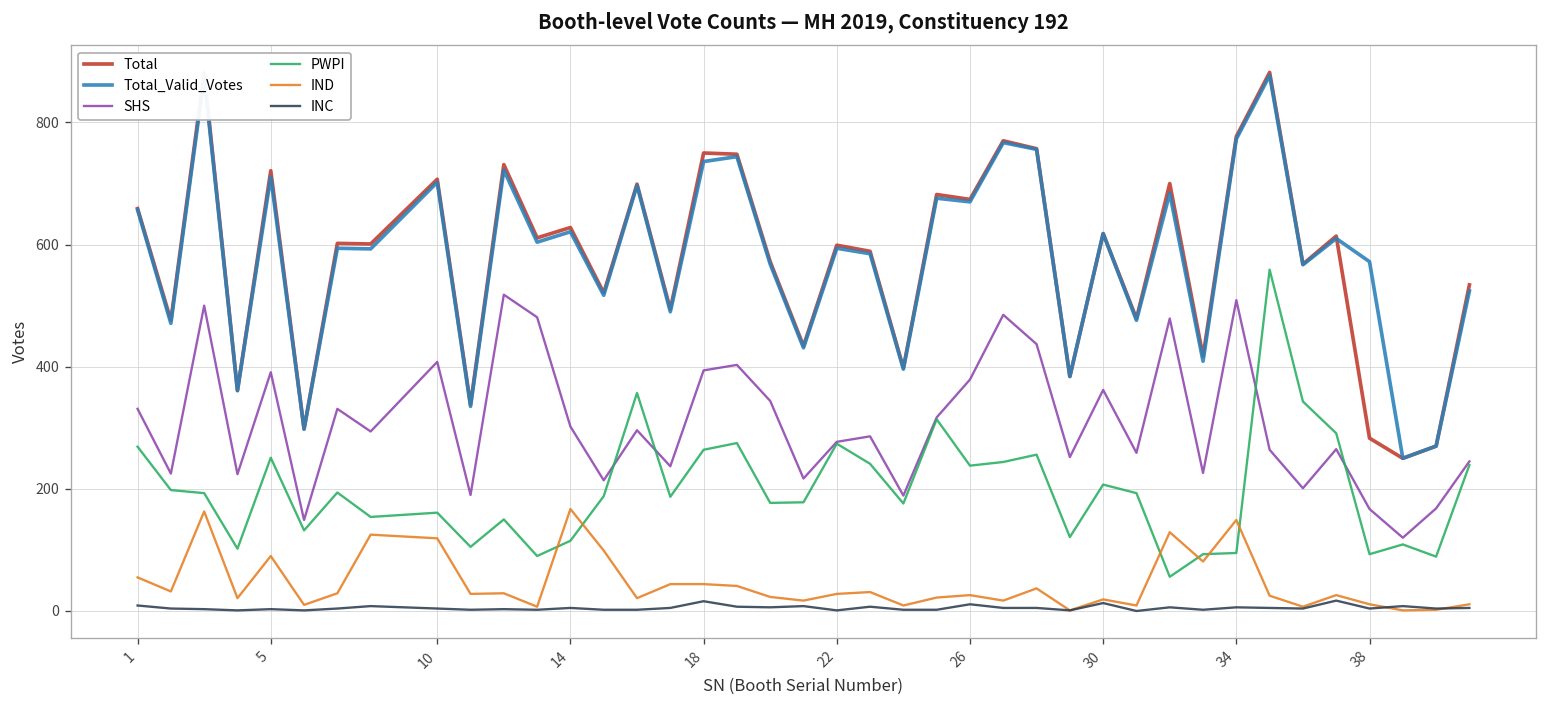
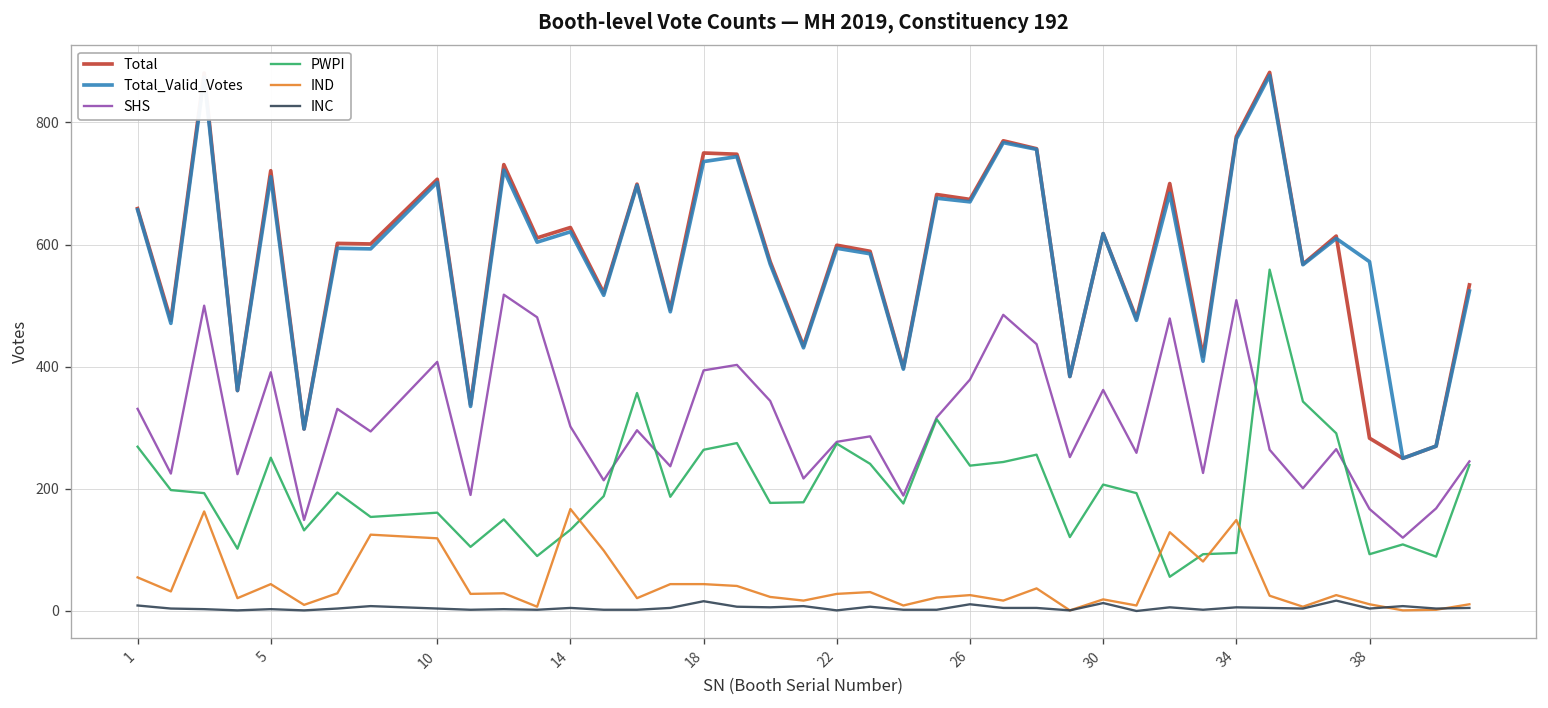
  {
    "Total": {
      "5": 720,
      "14": 630,
      "18": 750,
      "22": 600,
      "38": 280
    },
    "Total_Valid_Votes": {
      "5": 710,
      "14": 620,
      "18": 740,
      "22": 590,
      "38": 570
    },
    "SHS": {
      "1": 330,
      "5": 390,
      "10": 410,
      "14": 300,
      "18": 390,
      "26": 380,
      "30": 360,
      "34": 510,
      "38": 170
    },
    "PWPI": {
      "1": 270,
      "5": 250,
      "10": 160,
-     "14": 120,
+     "14": 130,
      "18": 260,
      "26": 240,
      "30": 210,
      "34": 100,
      "38": 90
    },
    "IND": {
      "1": 60,
-     "5": 90,
+     "5": 40,
      "10": 120,
      "14": 170,
      "18": 40,
      "22": 30,
      "26": 30,
      "30": 20,
      "34": 150,
      "38": 10
    },
    "INC": {
      "1": 10,
      "5": 0,
      "10": 0,
      "14": 10,
      "18": 20,
      "22": 0,
      "26": 10,
      "30": 10,
      "34": 10,
      "38": 0
    }
  }
